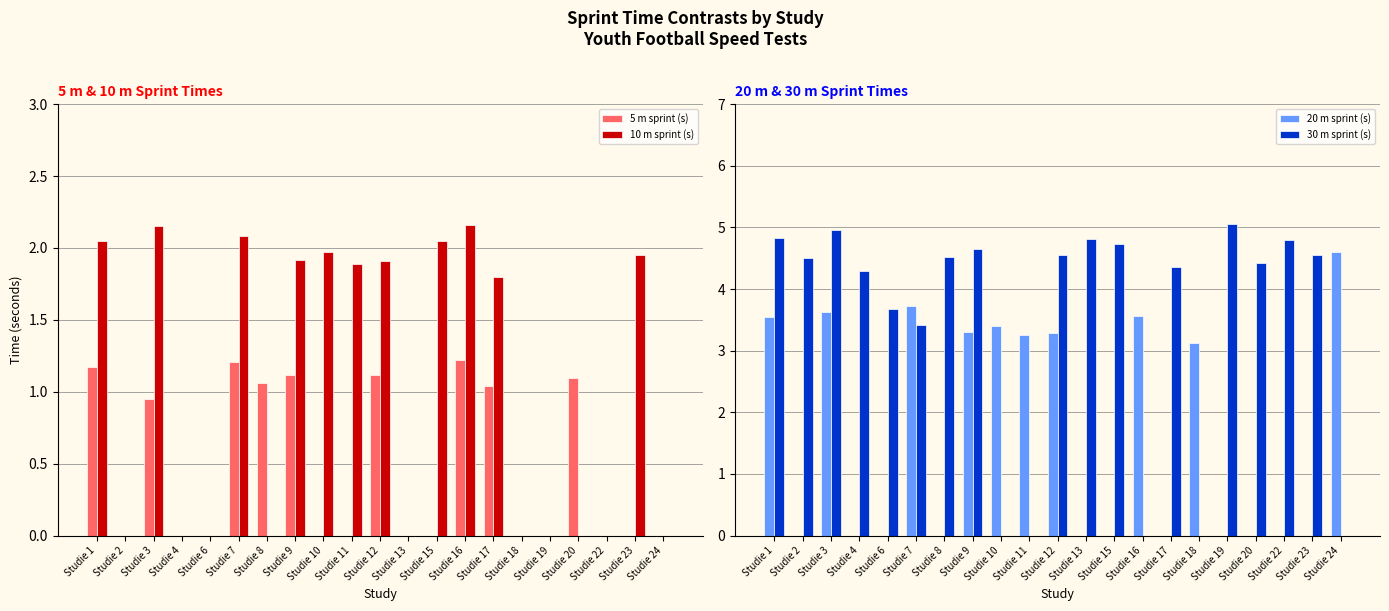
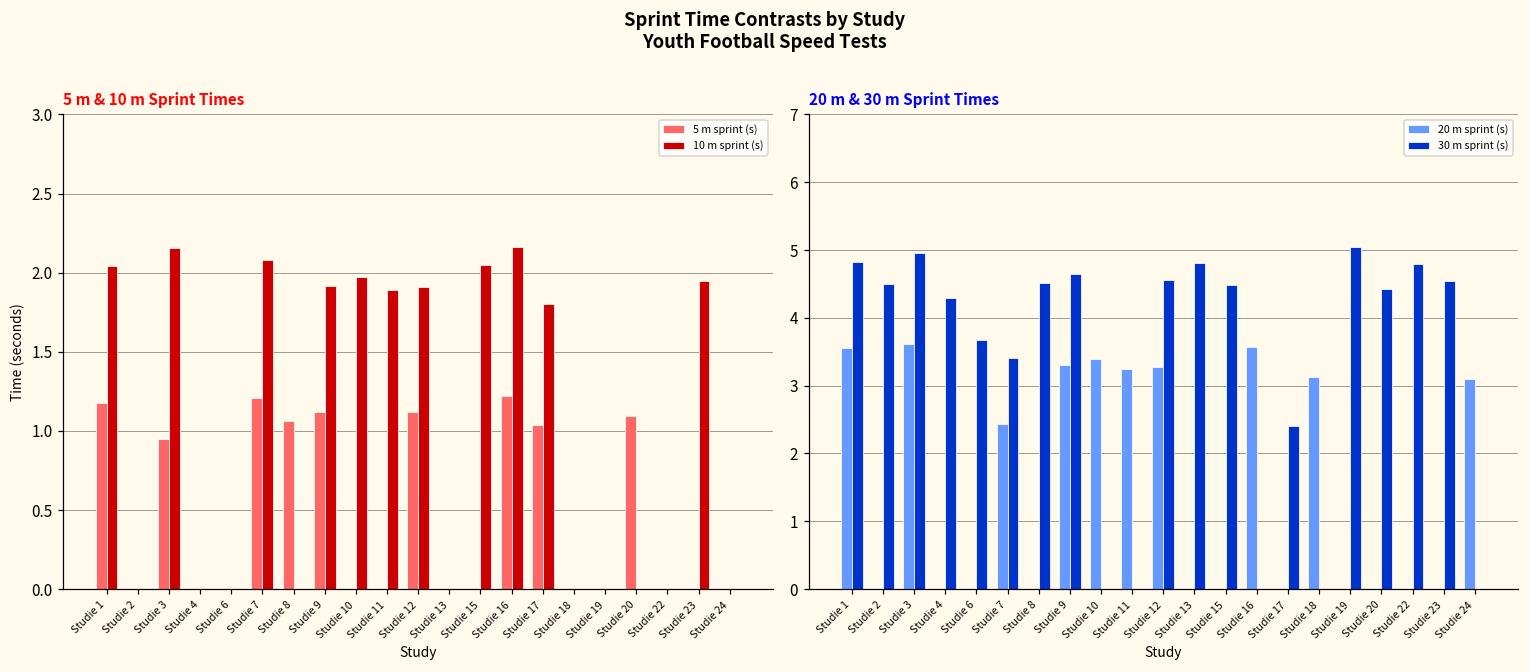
  {
    "5 m & 10 m Sprint Times": {
      "5 m sprint (s)": {
        "Studie 1": 1.18,
        "Studie 2": 0.00,
        "Studie 3": 0.95,
        "Studie 4": 0.00,
        "Studie 6": 0.00,
        "Studie 7": 1.21,
        "Studie 8": 1.06,
        "Studie 9": 1.12,
        "Studie 10": 0.00,
        "Studie 11": 0.00,
        "Studie 12": 1.12,
        "Studie 13": 0.00,
        "Studie 15": 0.00,
        "Studie 16": 1.22,
        "Studie 17": 1.04,
        "Studie 18": 0.00,
        "Studie 19": 0.00,
        "Studie 20": 1.09,
        "Studie 22": 0.00,
        "Studie 23": 0.00,
        "Studie 24": 0.00
      },
      "10 m sprint (s)": {
        "Studie 1": 2.05,
        "Studie 2": 0.00,
        "Studie 3": 2.15,
        "Studie 4": 0.00,
        "Studie 6": 0.00,
        "Studie 7": 2.08,
        "Studie 8": 0.00,
        "Studie 9": 1.91,
        "Studie 10": 1.97,
        "Studie 11": 1.89,
        "Studie 12": 1.91,
        "Studie 13": 0.00,
        "Studie 15": 2.05,
        "Studie 16": 2.16,
        "Studie 17": 1.80,
        "Studie 18": 0.00,
        "Studie 19": 0.00,
        "Studie 20": 0.00,
        "Studie 22": 0.00,
        "Studie 23": 1.95,
        "Studie 24": 0.00
      }
    },
    "20 m & 30 m Sprint Times": {
      "20 m sprint (s)": {
        "Studie 1": 3.5,
        "Studie 2": 0.0,
        "Studie 3": 3.6,
        "Studie 4": 0.0,
        "Studie 6": 0.0,
-       "Studie 7": 3.7,
+       "Studie 7": 2.4,
        "Studie 8": 0.0,
        "Studie 9": 3.3,
        "Studie 10": 3.4,
        "Studie 11": 3.3,
        "Studie 12": 3.3,
        "Studie 13": 0.0,
        "Studie 15": 0.0,
        "Studie 16": 3.6,
        "Studie 17": 0.0,
        "Studie 18": 3.1,
        "Studie 19": 0.0,
        "Studie 20": 0.0,
        "Studie 22": 0.0,
        "Studie 23": 0.0,
-       "Studie 24": 4.6
+       "Studie 24": 3.1
      },
      "30 m sprint (s)": {
        "Studie 1": 4.8,
        "Studie 2": 4.5,
        "Studie 3": 5.0,
        "Studie 4": 4.3,
        "Studie 6": 3.7,
        "Studie 7": 3.4,
        "Studie 8": 4.5,
        "Studie 9": 4.6,
        "Studie 10": 0.0,
        "Studie 11": 0.0,
        "Studie 12": 4.6,
        "Studie 13": 4.8,
-       "Studie 15": 4.7,
+       "Studie 15": 4.5,
        "Studie 16": 0.0,
-       "Studie 17": 4.4,
+       "Studie 17": 2.4,
        "Studie 18": 0.0,
        "Studie 19": 5.1,
        "Studie 20": 4.4,
        "Studie 22": 4.8,
        "Studie 23": 4.6,
        "Studie 24": 0.0
      }
    }
  }
